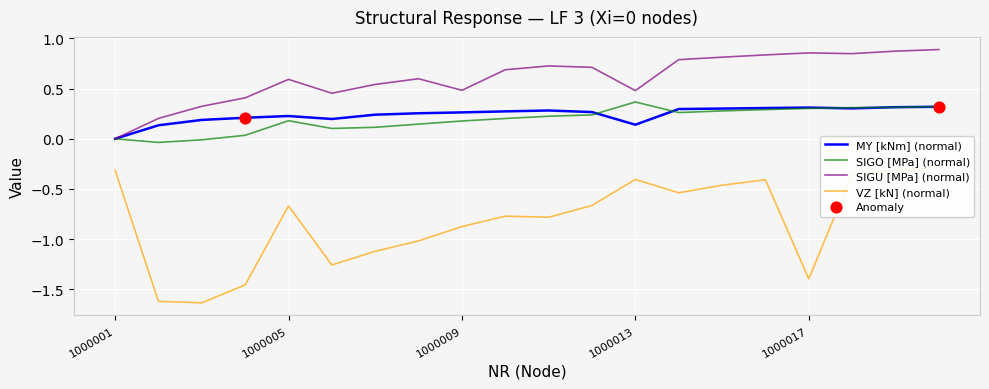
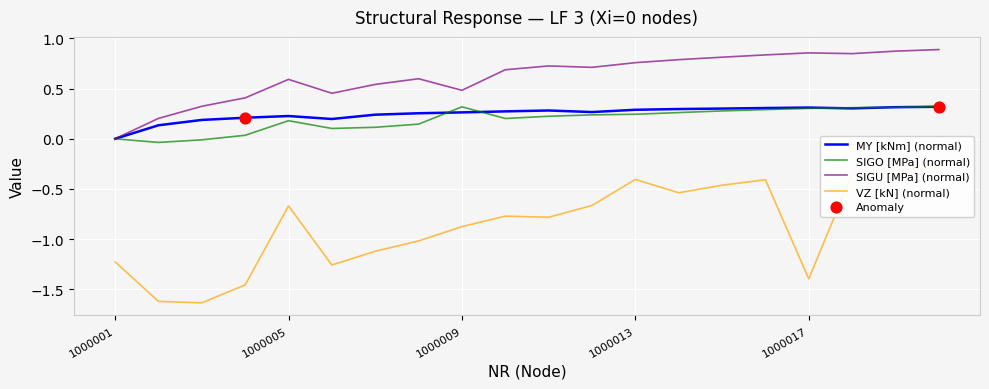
  {
    "MY [kNm] (normal)": {
      "1000005": 0.23,
      "1000009": 0.26,
-     "1000013": 0.14
+     "1000013": 0.29
    },
    "SIGO [MPa] (normal)": {
      "1000005": 0.18,
-     "1000009": 0.18,
-     "1000013": 0.37
+     "1000009": 0.32,
+     "1000013": 0.24
    },
    "SIGU [MPa] (normal)": {
      "1000005": 0.59,
      "1000009": 0.48,
-     "1000013": 0.48,
+     "1000013": 0.76,
      "1000017": 0.86
    },
    "VZ [kN] (normal)": {
-     "1000001": -0.31,
+     "1000001": -1.23,
      "1000005": -0.67,
      "1000009": -0.88,
      "1000013": -0.41,
      "1000017": -1.40
    }
  }
